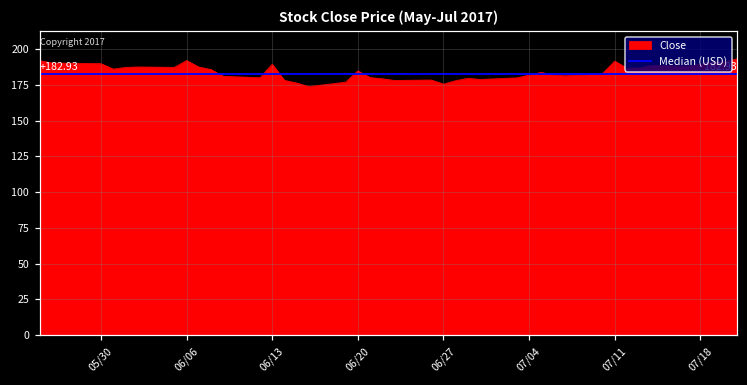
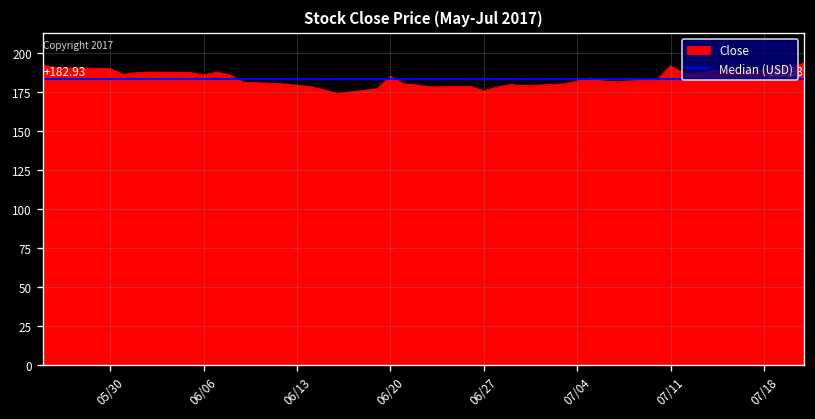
  {
    "05/30": 190,
-   "06/06": 192,
-   "06/13": 190,
+   "06/06": 186,
+   "06/13": 179,
    "06/20": 185,
    "06/27": 176,
    "07/11": 192
  }
